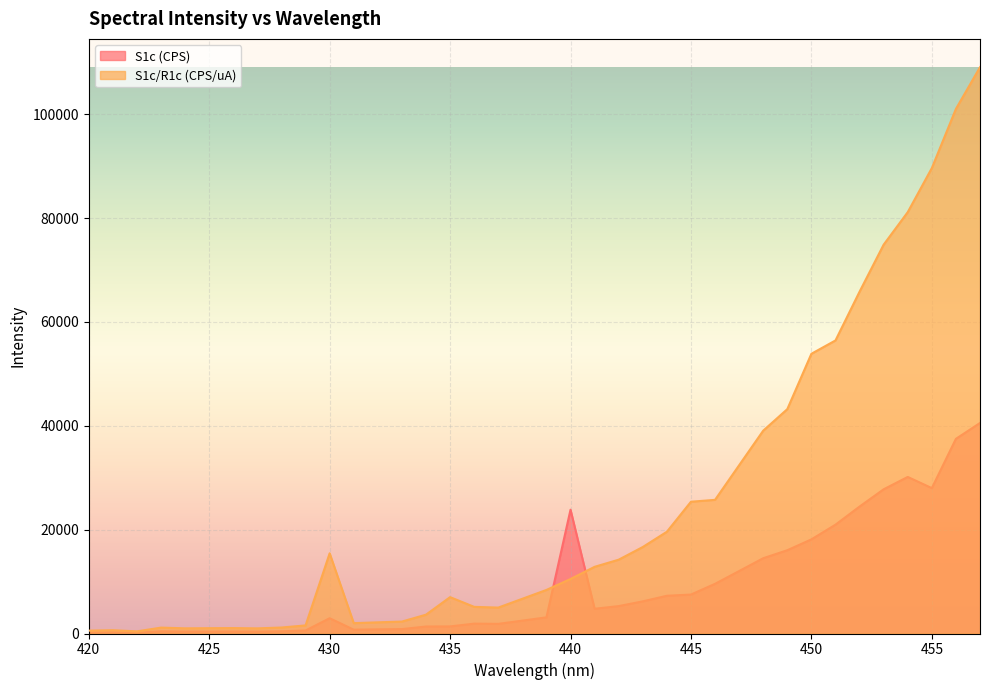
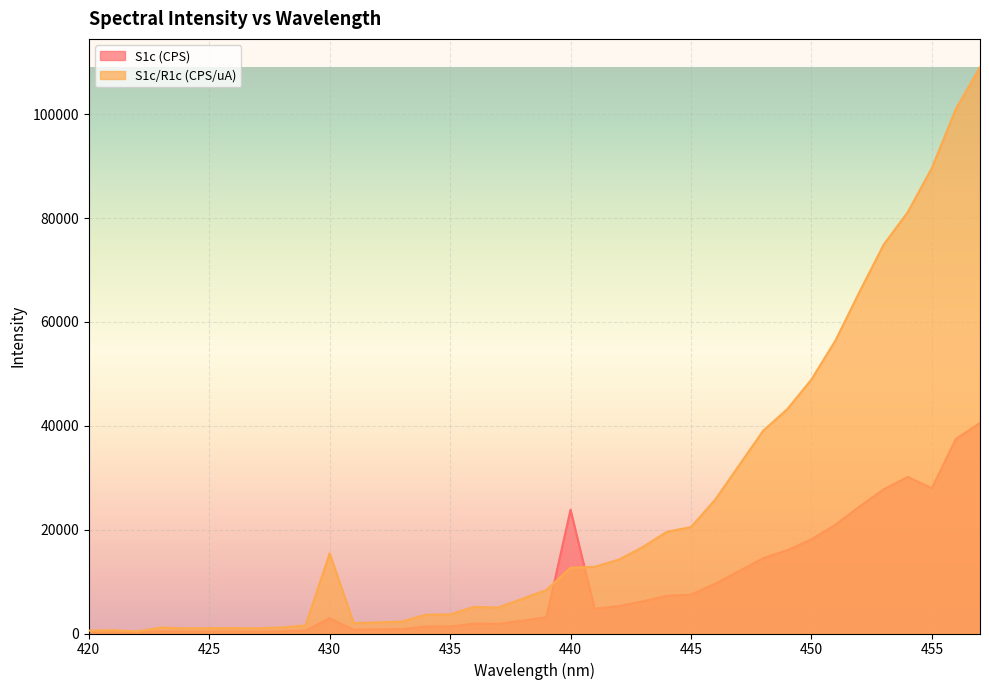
  {
    "S1c (CPS)": {
      "425": 0,
      "430": 3000,
      "435": 1000,
      "440": 24000,
      "445": 8000,
      "450": 18000,
      "455": 28000
    },
    "S1c/R1c (CPS/uA)": {
      "425": 1000,
      "430": 15000,
-     "435": 7000,
-     "440": 10000,
-     "445": 25000,
-     "450": 54000,
+     "435": 4000,
+     "440": 13000,
+     "445": 20000,
+     "450": 49000,
      "455": 90000
    }
  }
